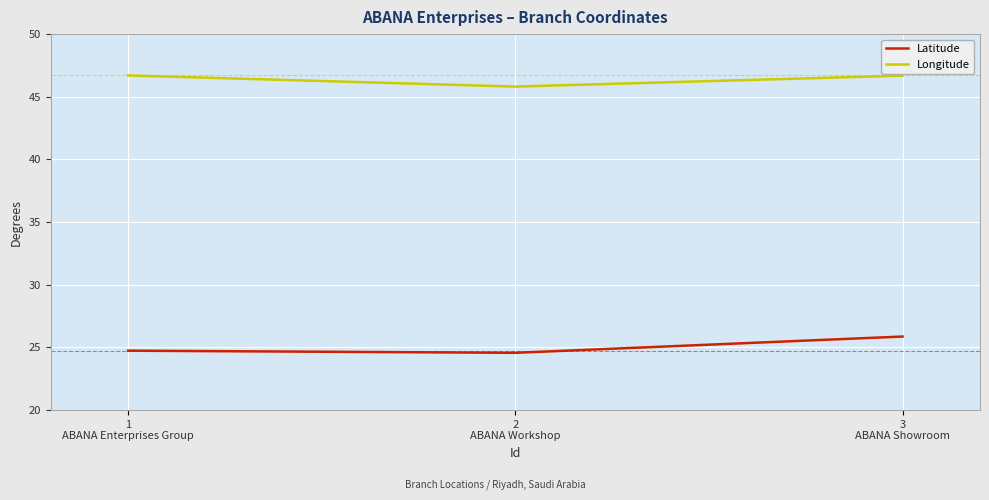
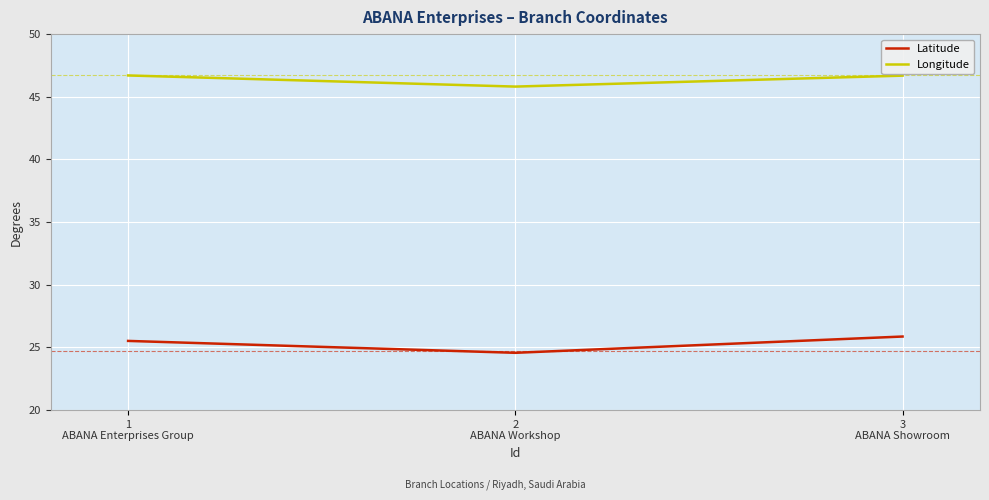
  {
    "Latitude": {
-     "1 ABANA Enterprises Group": 24.7,
+     "1 ABANA Enterprises Group": 25.5,
      "2 ABANA Workshop": 24.6,
      "3 ABANA Showroom": 25.9
    },
    "Longitude": {
      "1 ABANA Enterprises Group": 46.7,
      "2 ABANA Workshop": 45.8,
      "3 ABANA Showroom": 46.7
    }
  }
